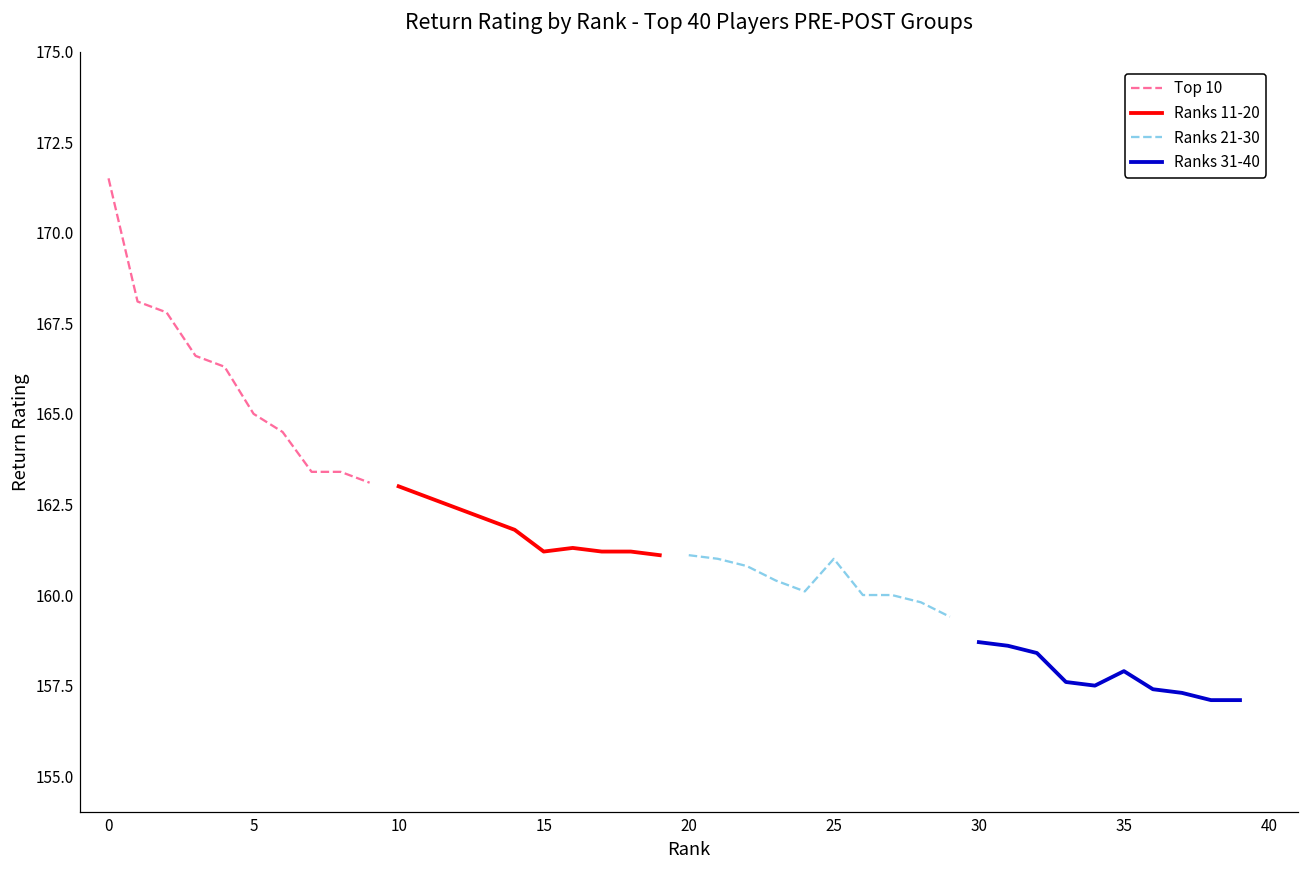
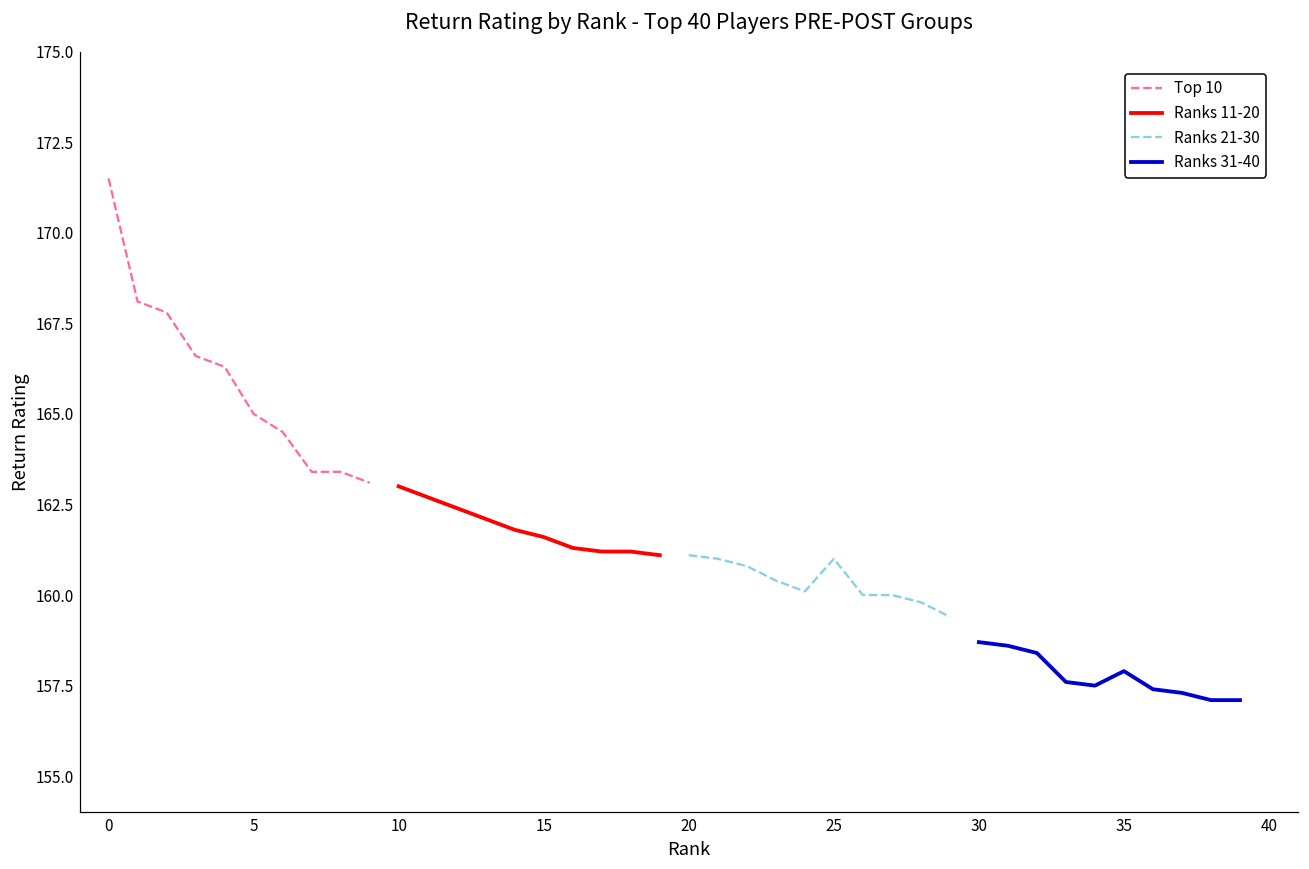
  {
    "Top 10": {
      "0": 171.5,
      "5": 165.0
    },
    "Ranks 11-20": {
      "10": 163.0,
-     "15": 161.2
+     "15": 161.6
    },
    "Ranks 21-30": {
      "20": 161.1,
      "25": 161.0
    },
    "Ranks 31-40": {
      "30": 158.7,
      "35": 157.9
    }
  }
